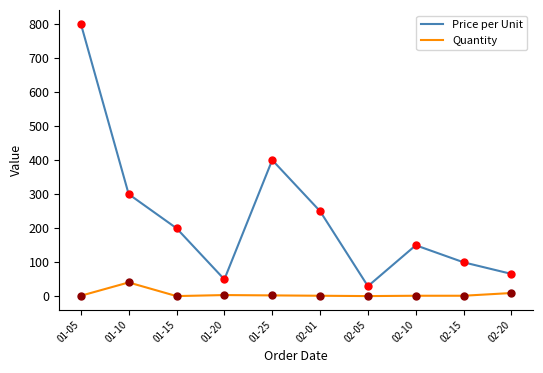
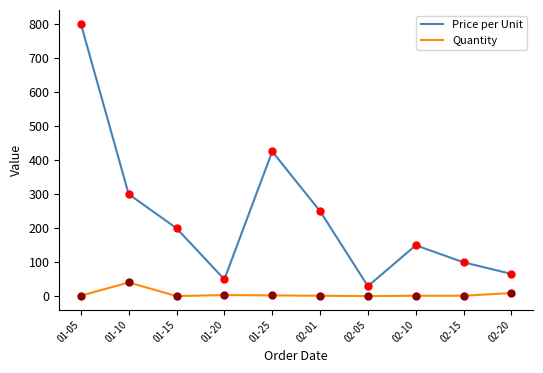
  {
    "Price per Unit": {
      "01-05": 800,
      "01-10": 300,
      "01-15": 200,
      "01-20": 50,
-     "01-25": 400,
+     "01-25": 430,
      "02-01": 250,
      "02-05": 30,
      "02-10": 150,
      "02-15": 100,
      "02-20": 70
    },
    "Quantity": {
      "01-05": 0,
      "01-10": 40,
      "01-15": 0,
      "01-20": 0,
      "01-25": 0,
      "02-01": 0,
      "02-05": 0,
      "02-10": 0,
      "02-15": 0,
      "02-20": 10
    }
  }
